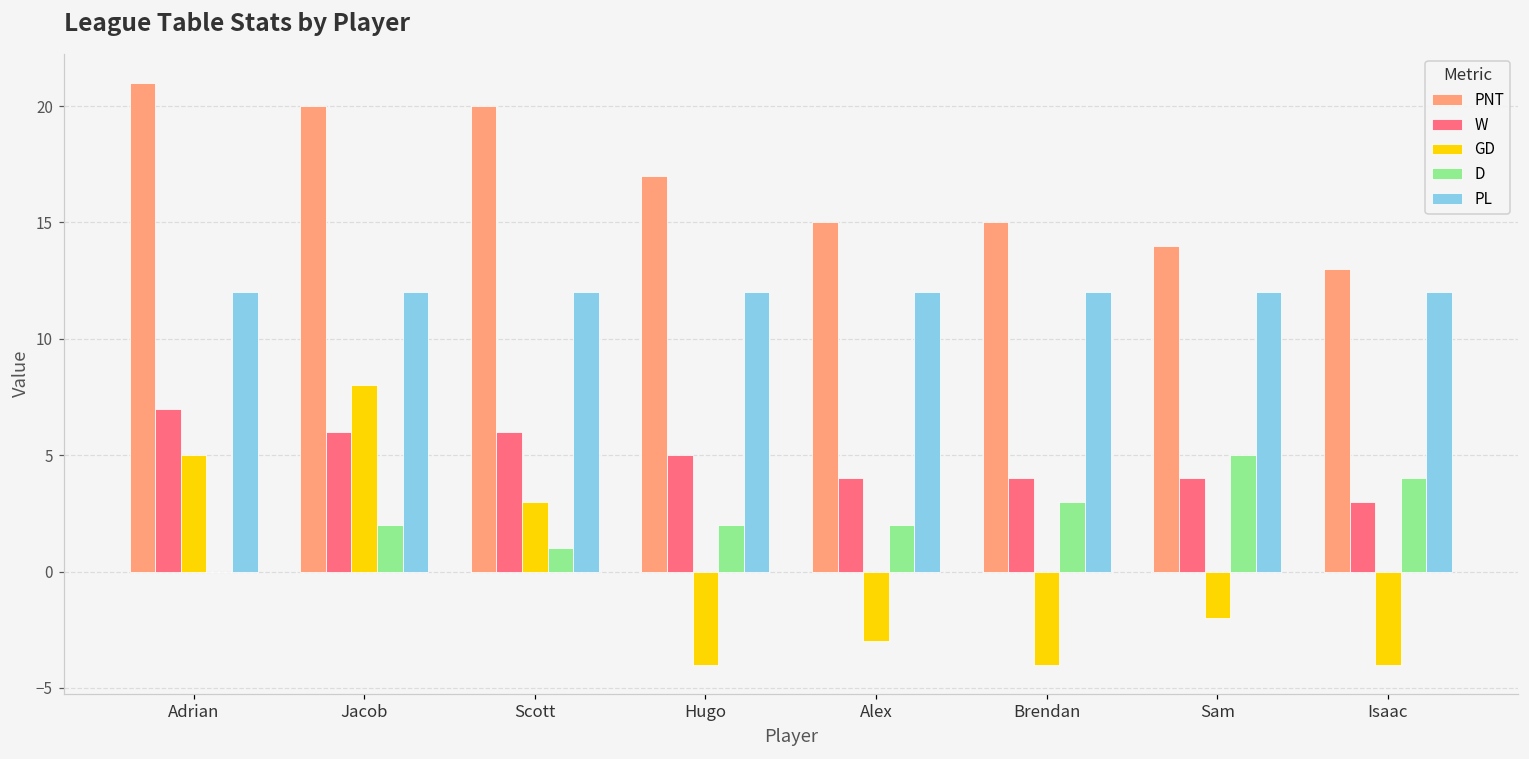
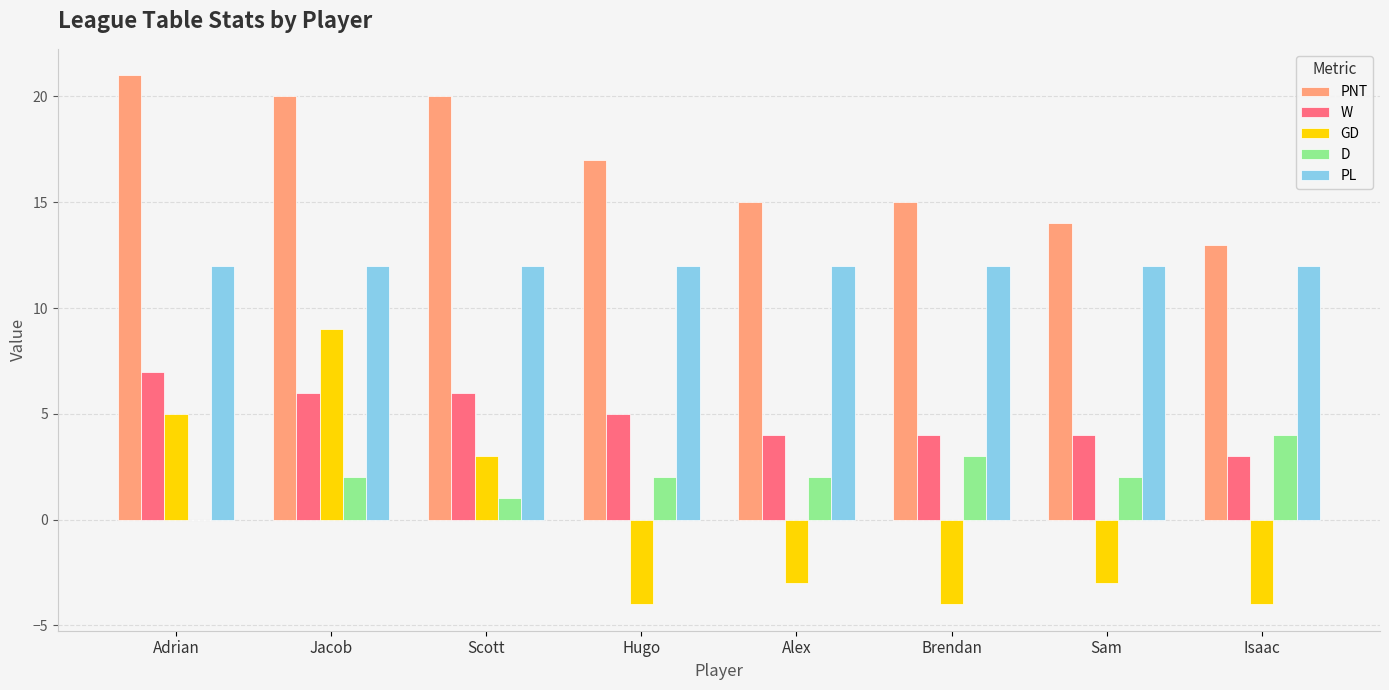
  {
    "GD": {
      "Adrian": 5,
-     "Jacob": 8,
+     "Jacob": 9,
      "Scott": 3,
      "Hugo": -4,
      "Alex": -3,
      "Brendan": -4,
-     "Sam": -2,
+     "Sam": -3,
      "Isaac": -4
    },
    "D": {
      "Adrian": 0,
      "Jacob": 2,
      "Scott": 1,
      "Hugo": 2,
      "Alex": 2,
      "Brendan": 3,
-     "Sam": 5,
+     "Sam": 2,
      "Isaac": 4
    },
    "PL": {
      "Adrian": 12,
      "Jacob": 12,
      "Scott": 12,
      "Hugo": 12,
      "Alex": 12,
      "Brendan": 12,
      "Sam": 12,
      "Isaac": 12
    }
  }
